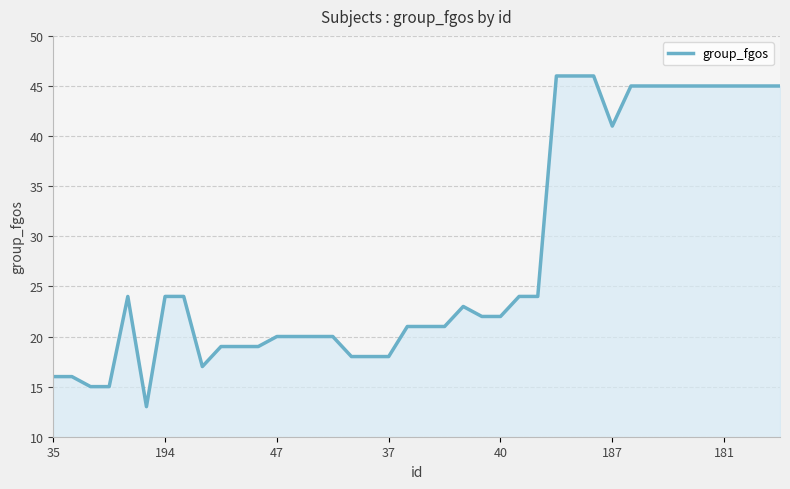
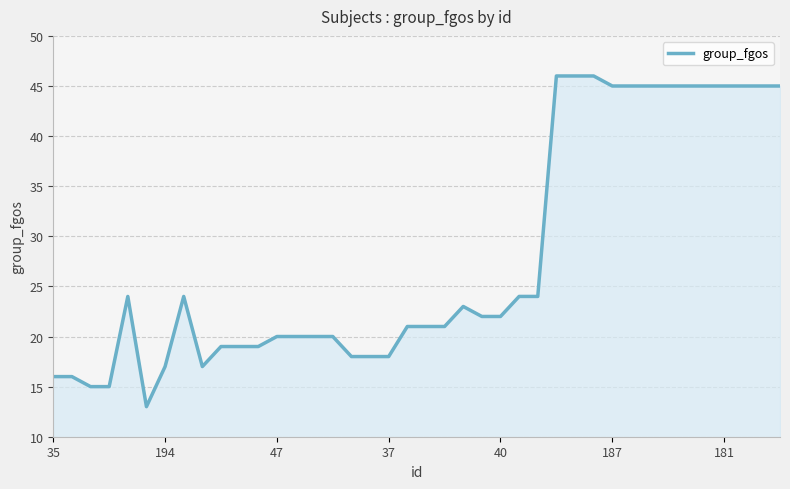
  {
-   "194": 24,
+   "194": 17,
    "47": 20,
    "40": 22,
-   "187": 41,
+   "187": 45,
    "181": 45
  }
